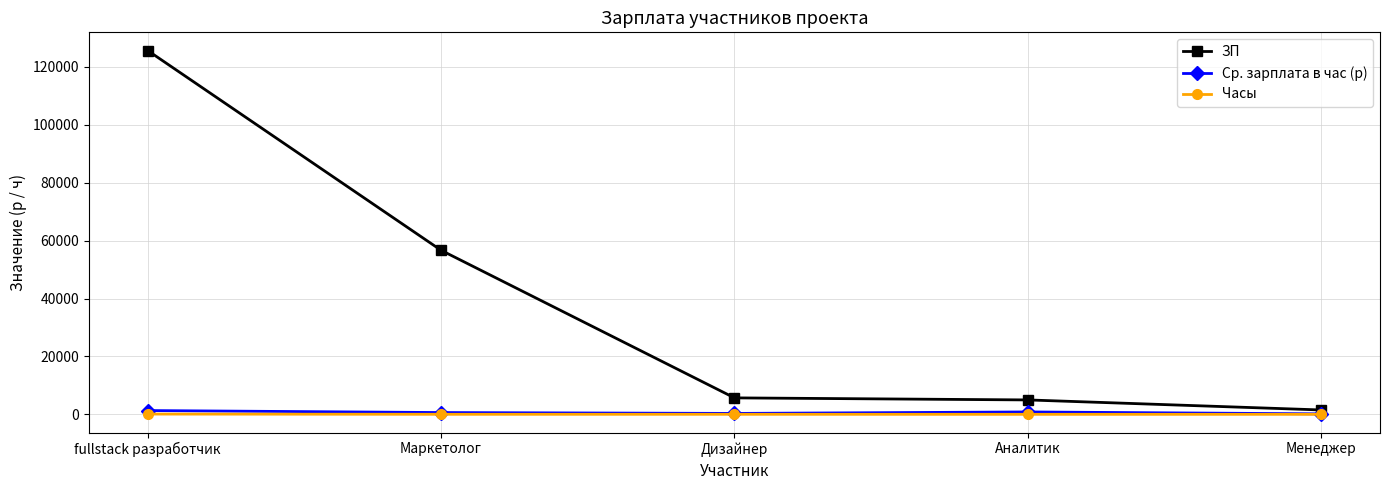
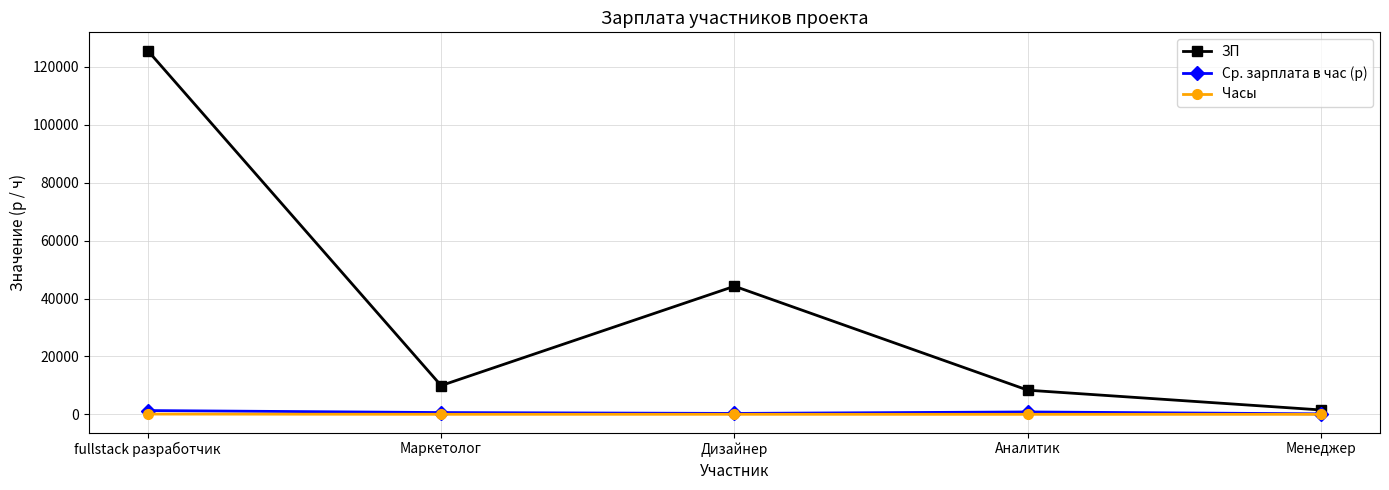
  {
    "ЗП": {
      "fullstack разработчик": 126000,
-     "Маркетолог": 57000,
-     "Дизайнер": 6000,
-     "Аналитик": 5000,
+     "Маркетолог": 10000,
+     "Дизайнер": 44000,
+     "Аналитик": 8000,
      "Менеджер": 2000
    },
    "Ср. зарплата в час (р)": {
      "fullstack разработчик": 1000
    },
    "Часы": {
      "fullstack разработчик": 0
    }
  }
